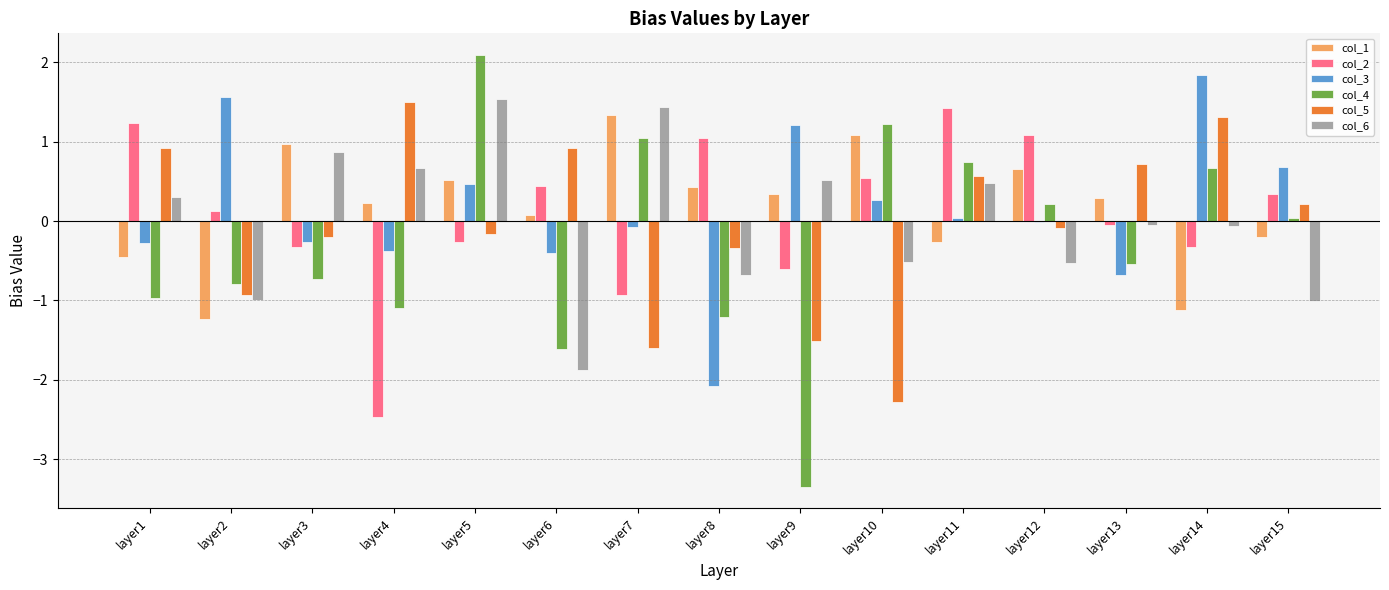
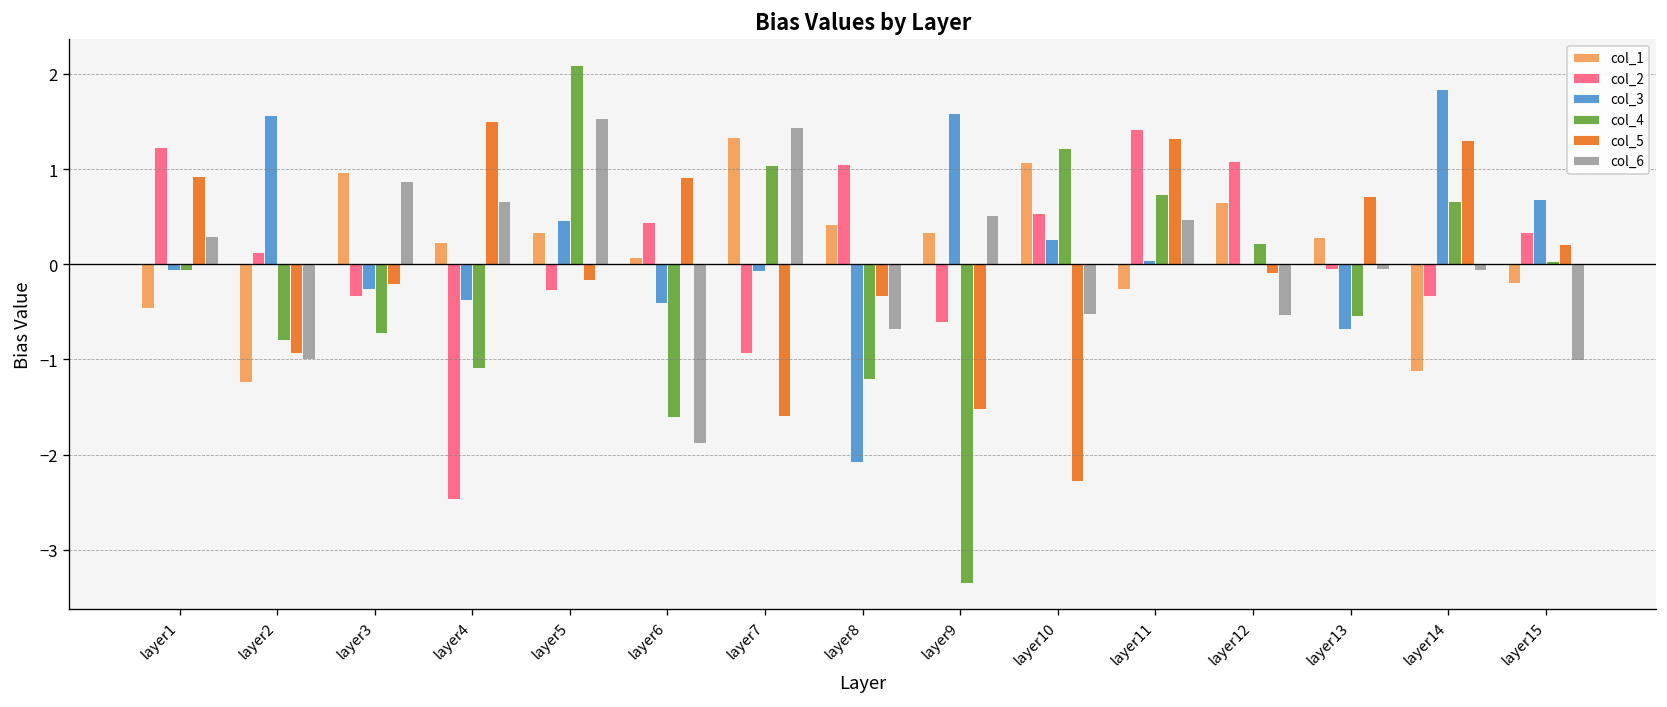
  {
    "col_1": {
      "layer1": -0.5,
      "layer2": -1.2,
      "layer3": 1.0,
      "layer4": 0.2,
-     "layer5": 0.5,
+     "layer5": 0.3,
      "layer6": 0.1,
      "layer7": 1.3,
      "layer8": 0.4,
      "layer9": 0.3,
      "layer10": 1.1,
      "layer11": -0.3,
      "layer12": 0.7,
      "layer13": 0.3,
      "layer14": -1.1,
      "layer15": -0.2
    },
    "col_2": {
      "layer1": 1.2,
      "layer2": 0.1,
      "layer3": -0.3,
      "layer4": -2.5,
      "layer5": -0.3,
      "layer6": 0.4,
      "layer7": -0.9,
      "layer8": 1.1,
      "layer9": -0.6,
      "layer10": 0.5,
      "layer11": 1.4,
      "layer12": 1.1,
      "layer13": 0.0,
      "layer14": -0.3,
      "layer15": 0.3
    },
    "col_3": {
-     "layer1": -0.3,
+     "layer1": -0.1,
      "layer2": 1.6,
      "layer3": -0.3,
      "layer4": -0.4,
      "layer5": 0.5,
      "layer6": -0.4,
      "layer7": -0.1,
      "layer8": -2.1,
-     "layer9": 1.2,
+     "layer9": 1.6,
      "layer10": 0.3,
      "layer11": 0.0,
      "layer13": -0.7,
      "layer14": 1.8,
      "layer15": 0.7
    },
    "col_4": {
-     "layer1": -1.0,
+     "layer1": -0.1,
      "layer2": -0.8,
      "layer3": -0.7,
      "layer4": -1.1,
      "layer5": 2.1,
      "layer6": -1.6,
      "layer7": 1.0,
      "layer8": -1.2,
      "layer9": -3.3,
      "layer10": 1.2,
      "layer11": 0.7,
      "layer12": 0.2,
      "layer13": -0.5,
      "layer14": 0.7,
      "layer15": 0.0
    },
    "col_5": {
      "layer1": 0.9,
      "layer2": -0.9,
      "layer3": -0.2,
      "layer4": 1.5,
      "layer5": -0.2,
      "layer6": 0.9,
      "layer7": -1.6,
      "layer8": -0.3,
      "layer9": -1.5,
      "layer10": -2.3,
-     "layer11": 0.6,
+     "layer11": 1.3,
      "layer12": -0.1,
      "layer13": 0.7,
      "layer14": 1.3,
      "layer15": 0.2
    },
    "col_6": {
      "layer1": 0.3,
      "layer2": -1.0,
      "layer3": 0.9,
      "layer4": 0.7,
      "layer5": 1.5,
      "layer6": -1.9,
      "layer7": 1.4,
      "layer8": -0.7,
      "layer9": 0.5,
      "layer10": -0.5,
      "layer11": 0.5,
      "layer12": -0.5,
      "layer13": -0.1,
      "layer14": -0.1,
      "layer15": -1.0
    }
  }
